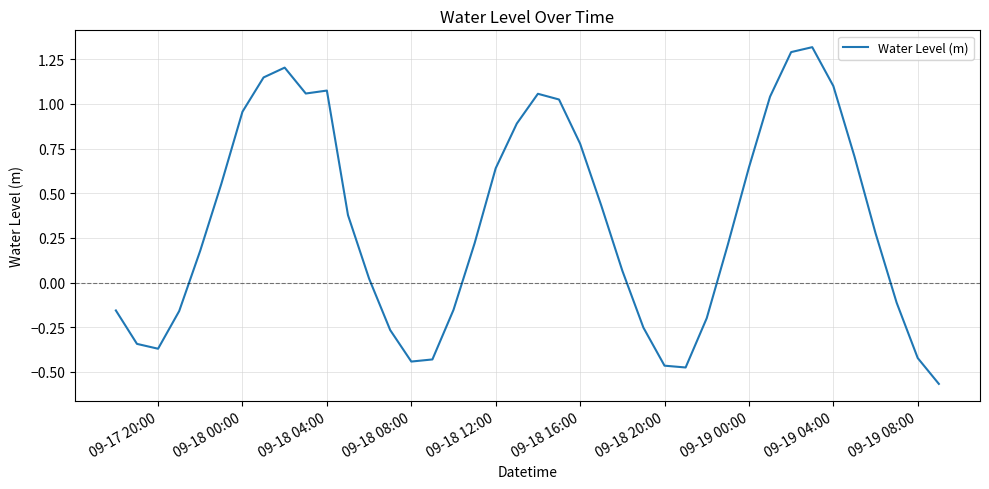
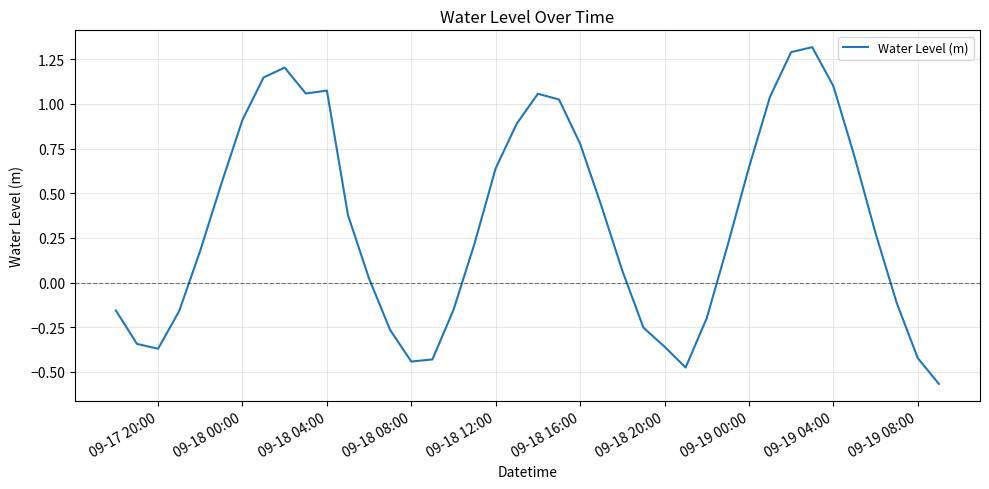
  {
    "09-17 20:00": -0.37,
-   "09-18 00:00": 0.96,
+   "09-18 00:00": 0.91,
    "09-18 04:00": 1.08,
    "09-18 08:00": -0.44,
    "09-18 12:00": 0.64,
    "09-18 16:00": 0.78,
-   "09-18 20:00": -0.47,
+   "09-18 20:00": -0.36,
    "09-19 00:00": 0.64,
    "09-19 04:00": 1.10,
    "09-19 08:00": -0.42
  }
